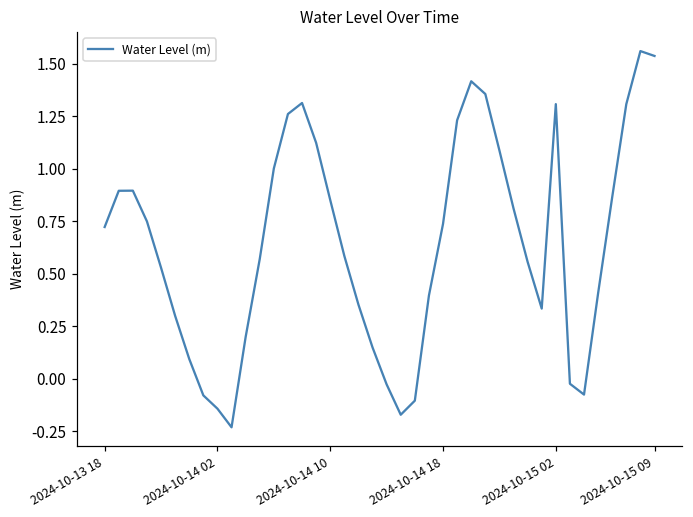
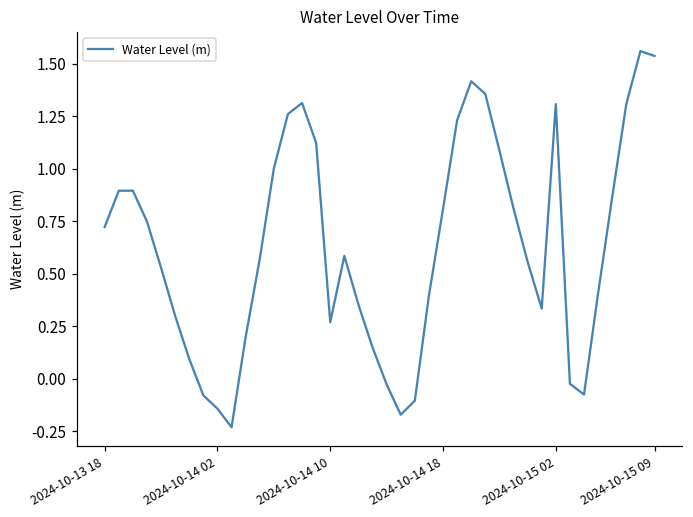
  {
    "2024-10-13 18": 0.72,
    "2024-10-14 02": -0.14,
-   "2024-10-14 10": 0.85,
-   "2024-10-14 18": 0.74,
+   "2024-10-14 10": 0.27,
+   "2024-10-14 18": 0.81,
    "2024-10-15 02": 1.31,
    "2024-10-15 09": 1.54
  }
